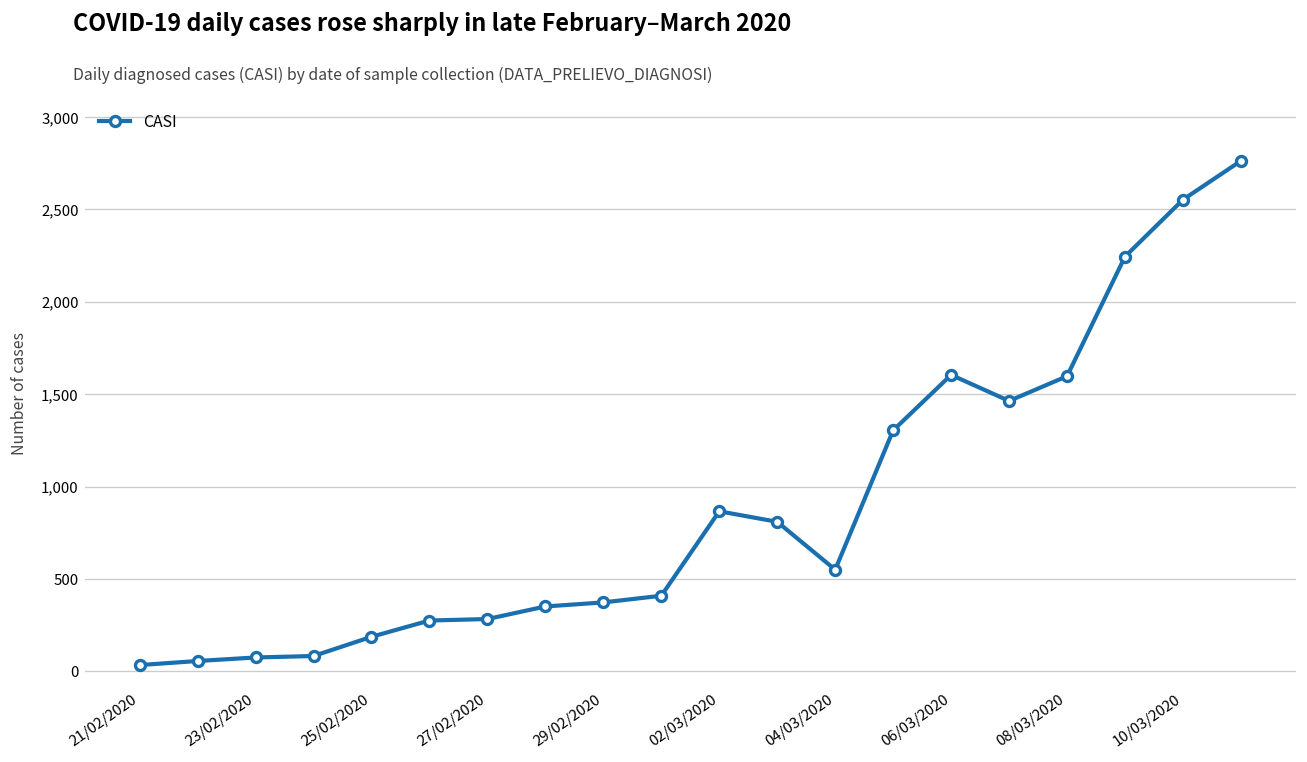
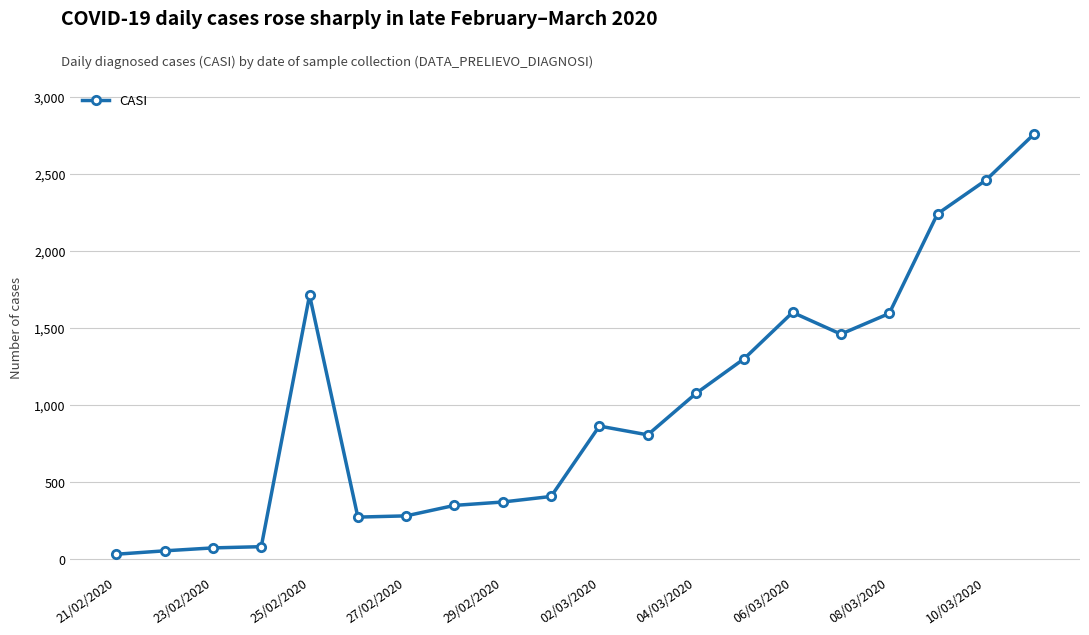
  {
    "21/02/2020": "30",
    "23/02/2020": "80",
-   "25/02/2020": "190",
+   "25/02/2020": "1,720",
    "27/02/2020": "280",
    "29/02/2020": "370",
    "02/03/2020": "870",
-   "04/03/2020": "550",
+   "04/03/2020": "1,080",
    "06/03/2020": "1,600",
    "08/03/2020": "1,600",
-   "10/03/2020": "2,550"
+   "10/03/2020": "2,460"
  }
